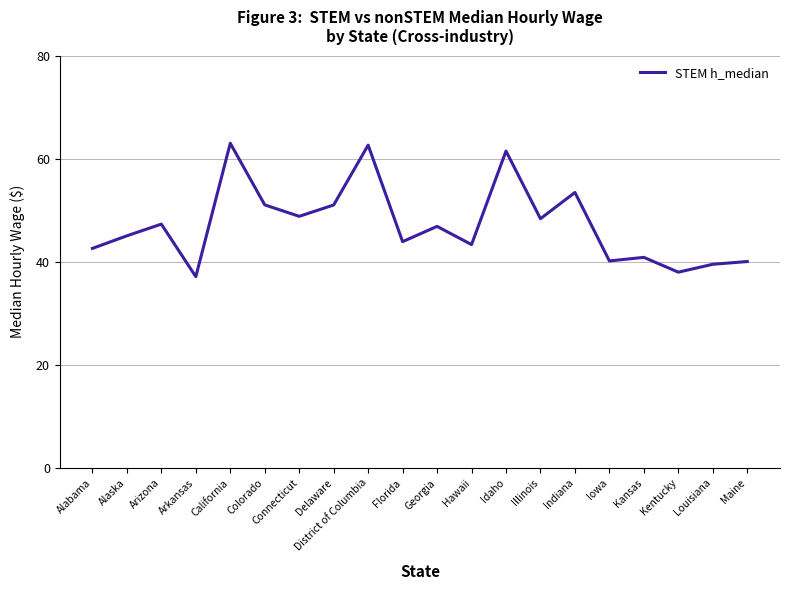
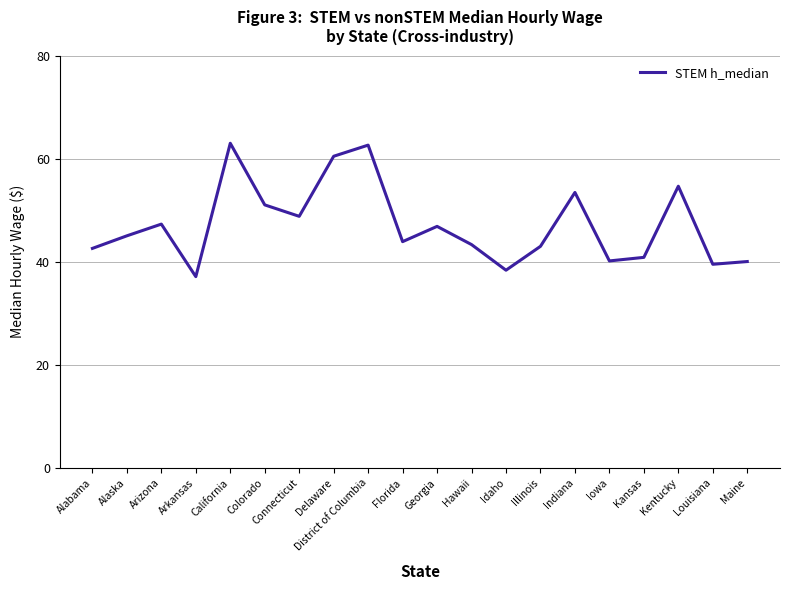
  {
    "Alabama": 43,
    "Alaska": 45,
    "Arizona": 47,
    "Arkansas": 37,
    "California": 63,
    "Colorado": 51,
    "Connecticut": 49,
-   "Delaware": 51,
+   "Delaware": 60,
    "District of Columbia": 63,
    "Florida": 44,
    "Georgia": 47,
    "Hawaii": 43,
-   "Idaho": 61,
-   "Illinois": 48,
+   "Idaho": 38,
+   "Illinois": 43,
    "Indiana": 53,
    "Iowa": 40,
    "Kansas": 41,
-   "Kentucky": 38,
+   "Kentucky": 55,
    "Louisiana": 40,
    "Maine": 40
  }
